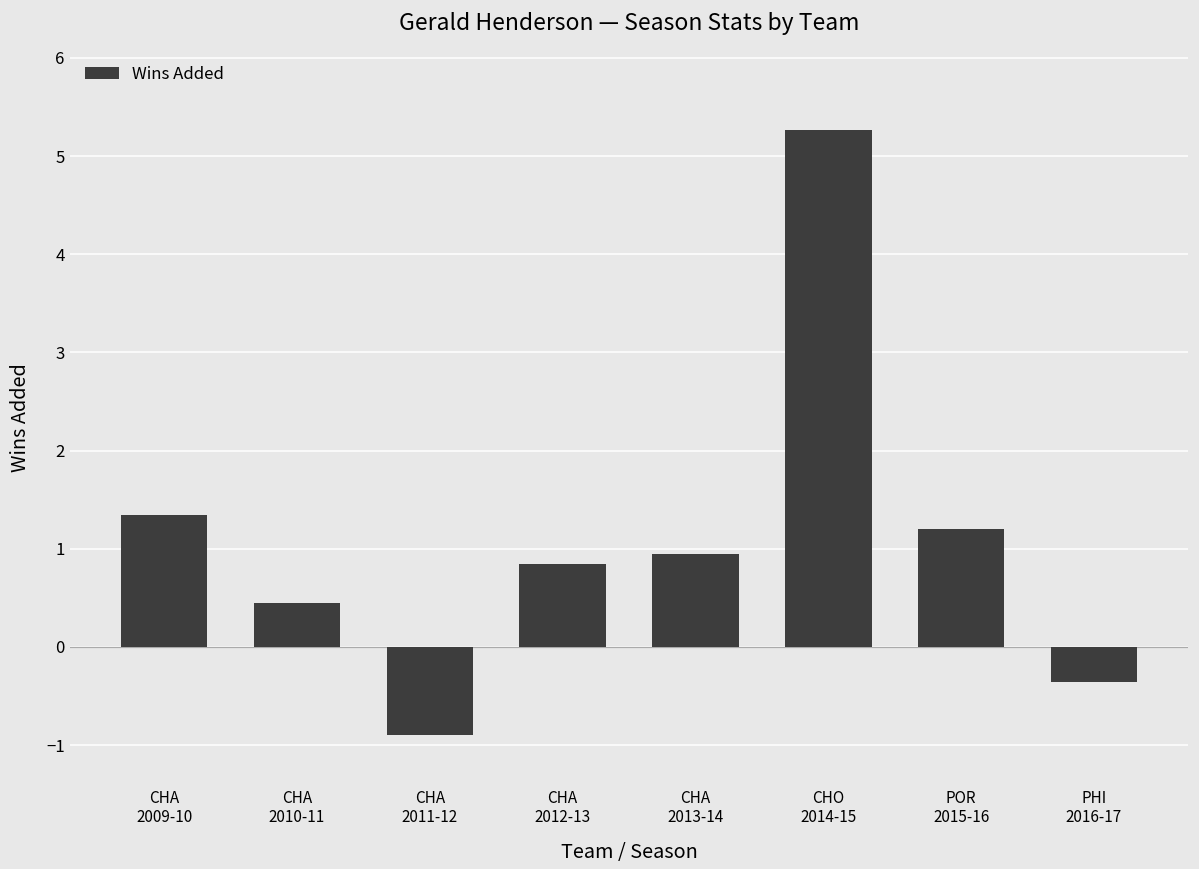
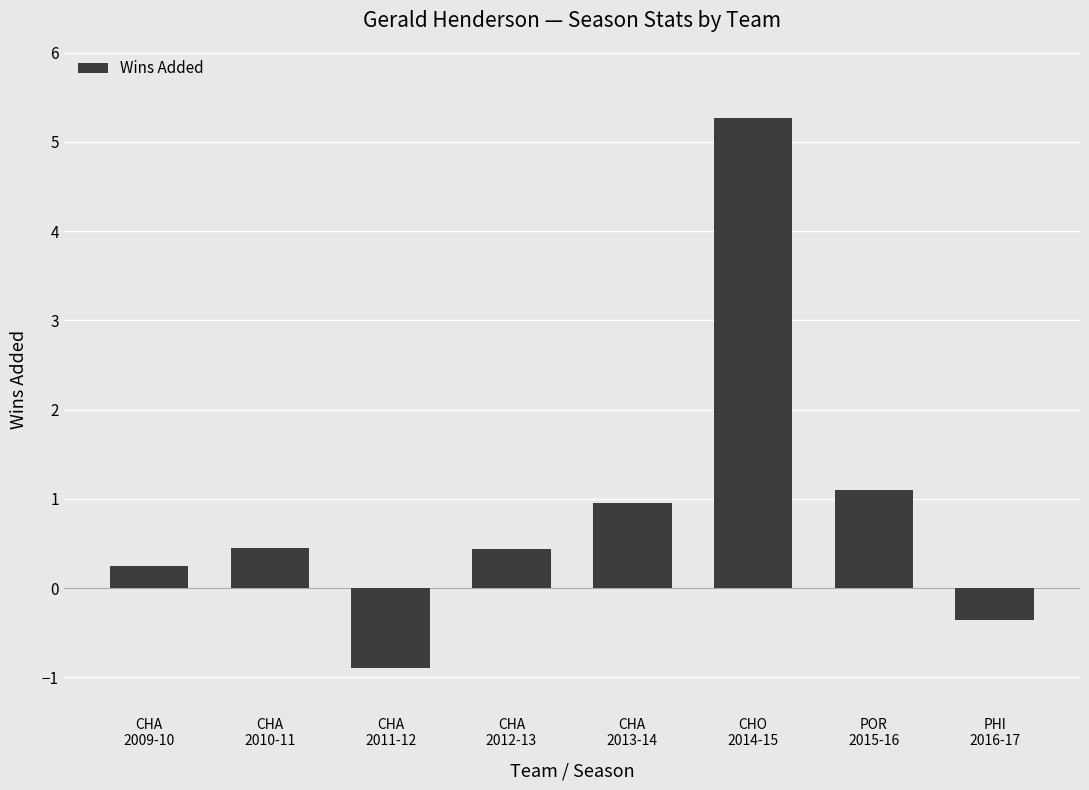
  {
-   "CHA 2009-10": 1.3,
+   "CHA 2009-10": 0.3,
    "CHA 2010-11": 0.5,
    "CHA 2011-12": -0.9,
-   "CHA 2012-13": 0.8,
+   "CHA 2012-13": 0.4,
    "CHA 2013-14": 1.0,
    "CHO 2014-15": 5.3,
-   "POR 2015-16": 1.2,
+   "POR 2015-16": 1.1,
    "PHI 2016-17": -0.4
  }
